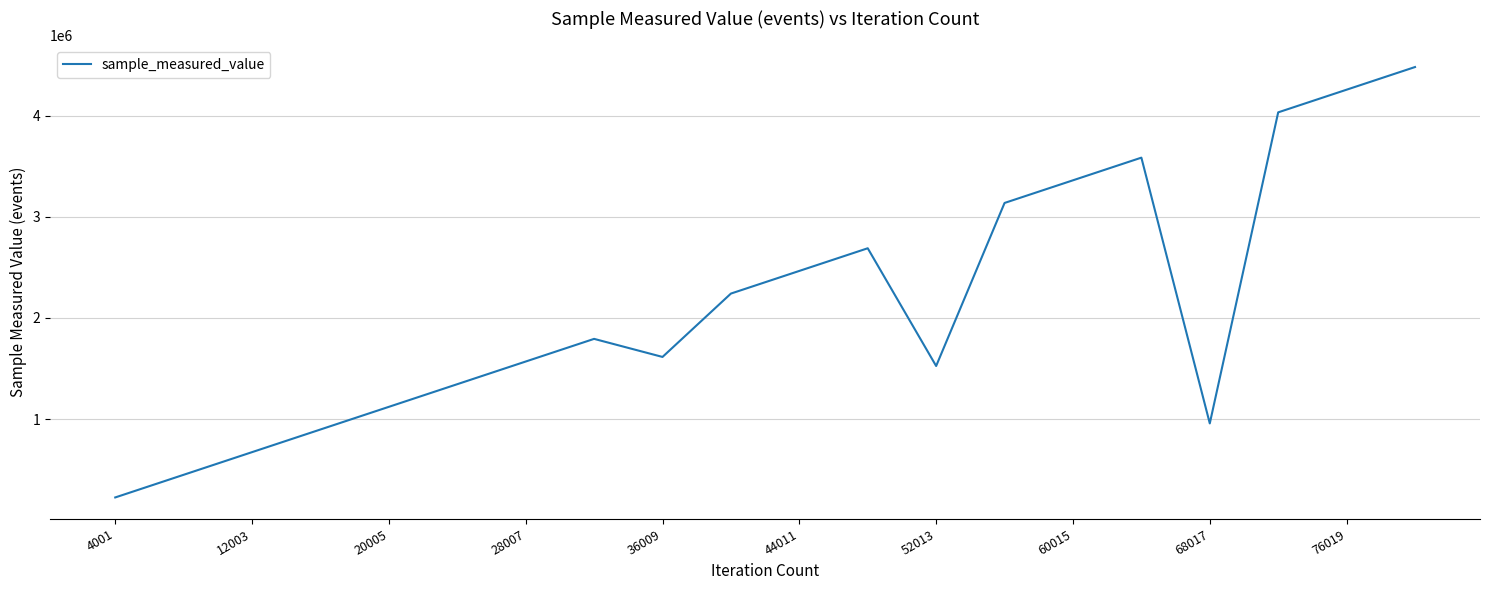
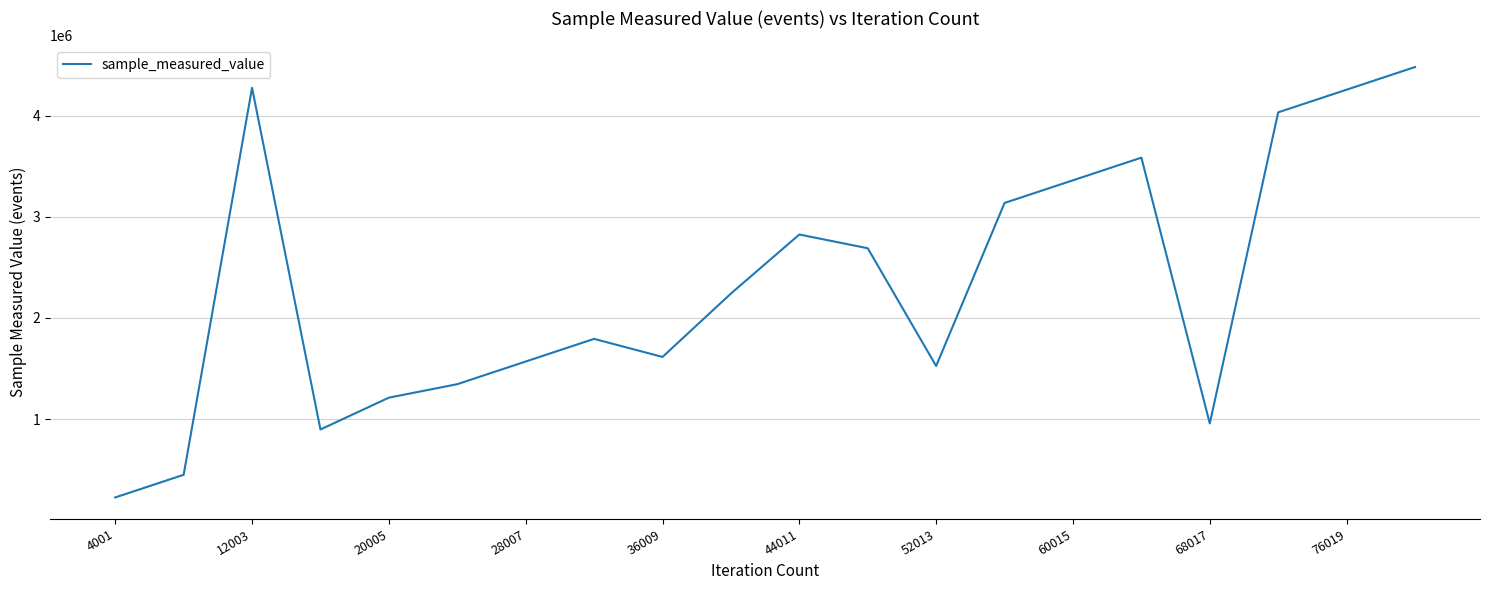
  {
    "4001": 230000,
-   "12003": 670000,
-   "20005": 1120000,
+   "12003": 4280000,
+   "20005": 1210000,
    "28007": 1570000,
    "36009": 1610000,
-   "44011": 2470000,
+   "44011": 2830000,
    "52013": 1530000,
    "60015": 3360000,
    "68017": 960000,
    "76019": 4260000
  }
